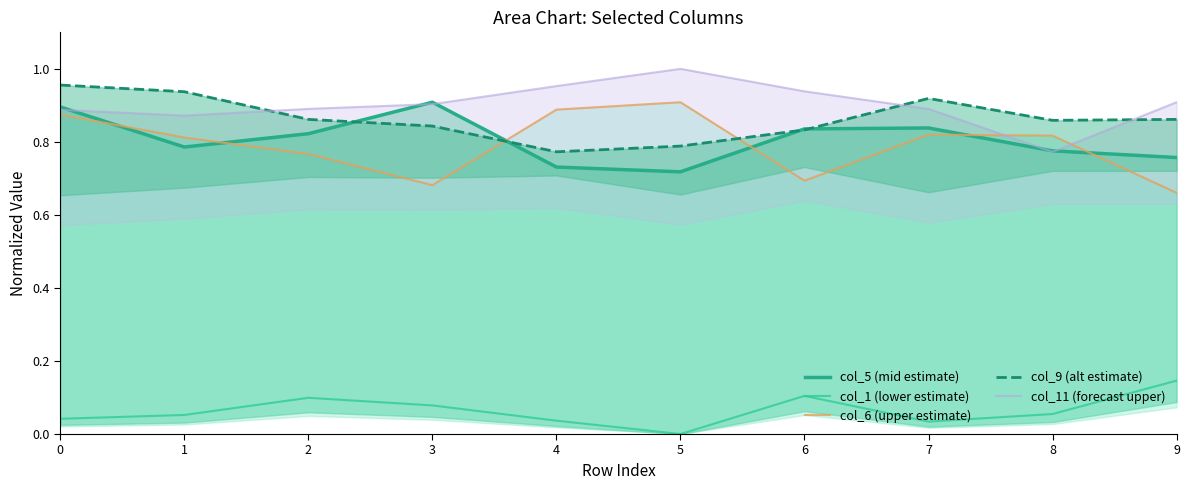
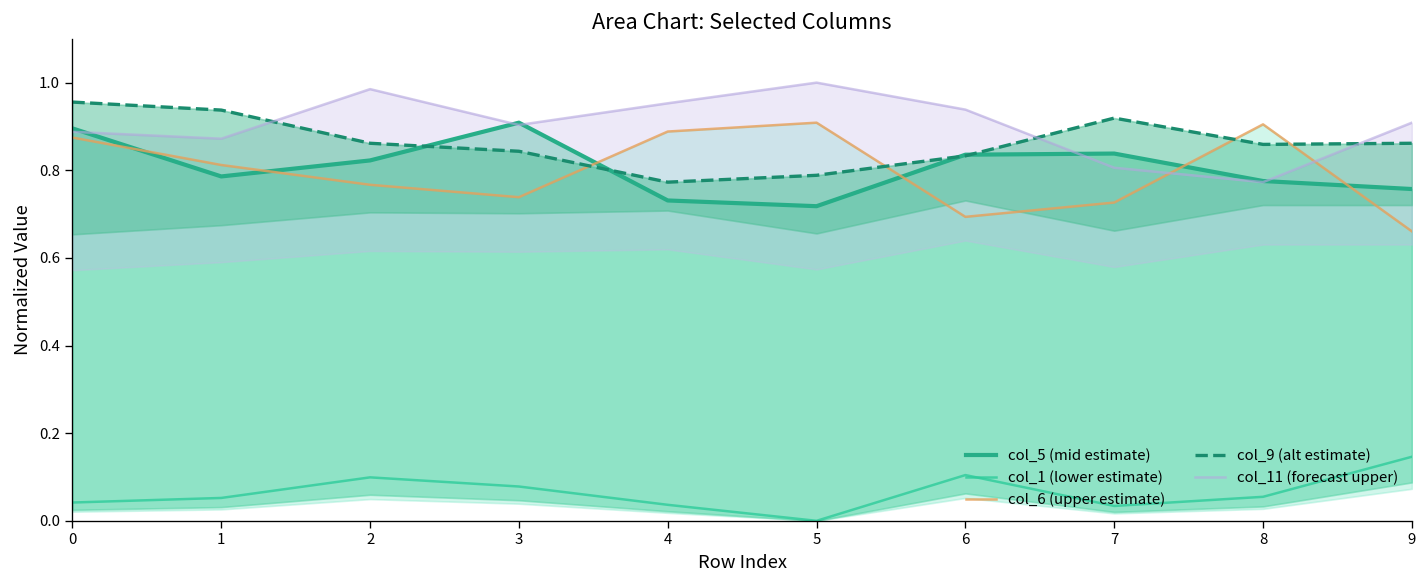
  {
    "col_6 (upper estimate)": {
      "0": 0.87,
      "1": 0.81,
      "2": 0.77,
-     "3": 0.68,
+     "3": 0.74,
      "4": 0.89,
      "5": 0.91,
      "6": 0.69,
-     "7": 0.82,
-     "8": 0.82,
+     "7": 0.73,
+     "8": 0.90,
      "9": 0.66
    },
    "col_11 (forecast upper)": {
      "0": 0.89,
      "1": 0.87,
-     "2": 0.89,
+     "2": 0.99,
      "4": 0.95,
      "5": 1.00,
      "6": 0.94,
-     "7": 0.89,
+     "7": 0.81,
      "9": 0.91
    }
  }
